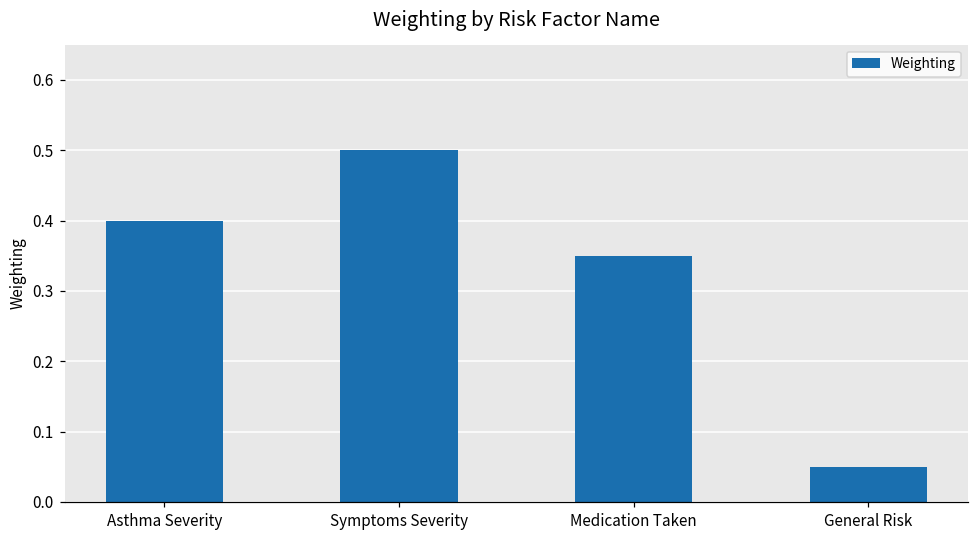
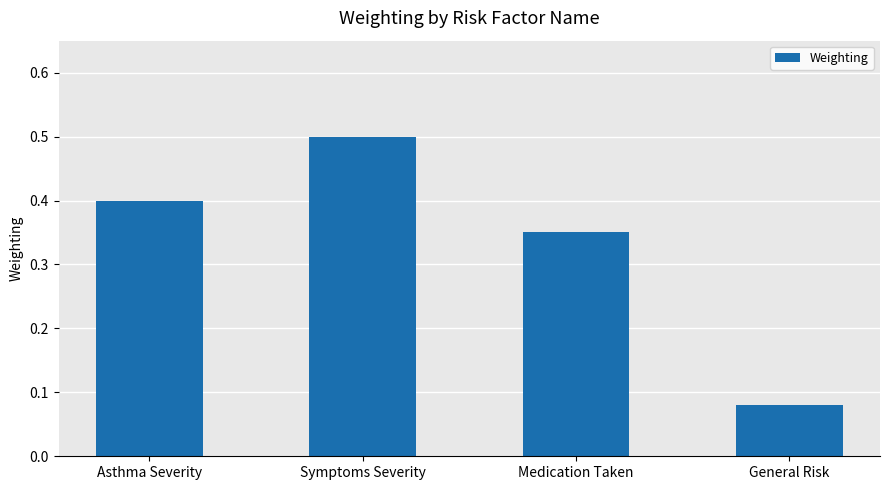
  {
    "Asthma Severity": 0.40,
    "Symptoms Severity": 0.50,
    "Medication Taken": 0.35,
-   "General Risk": 0.05
+   "General Risk": 0.08
  }
